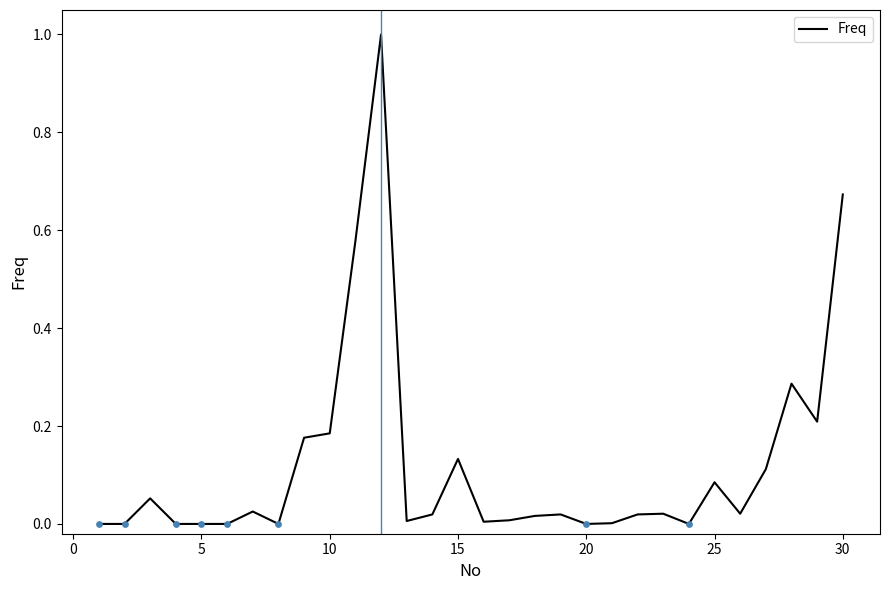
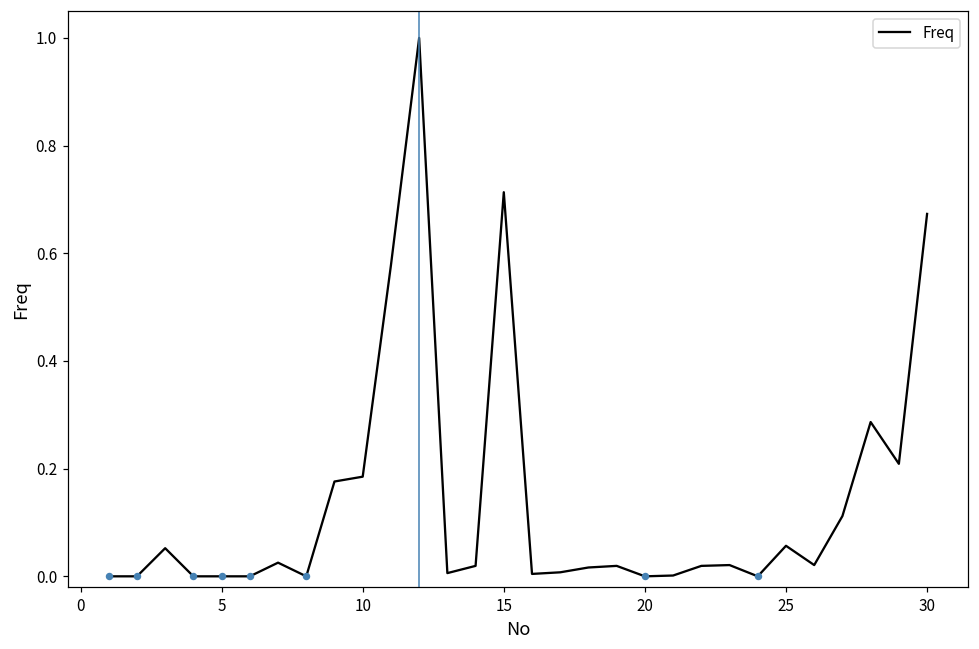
  {
    "Freq": {
      "10": 0.19,
-     "15": 0.13,
-     "25": 0.09,
+     "15": 0.71,
+     "25": 0.06,
      "30": 0.67
    }
  }
